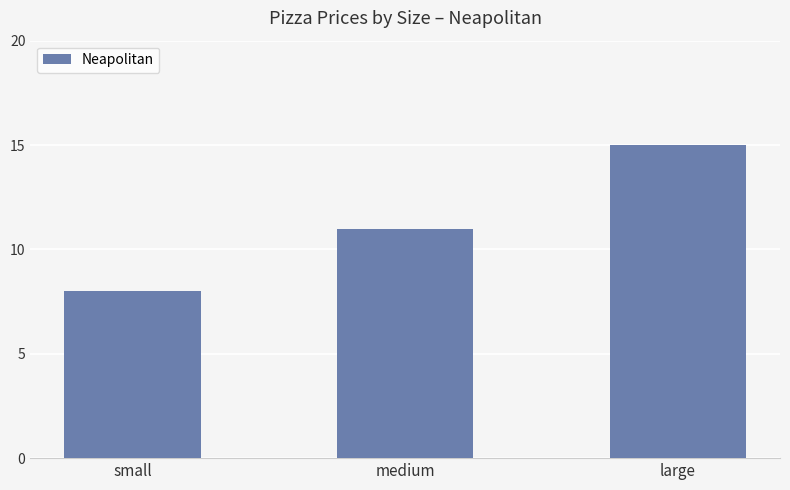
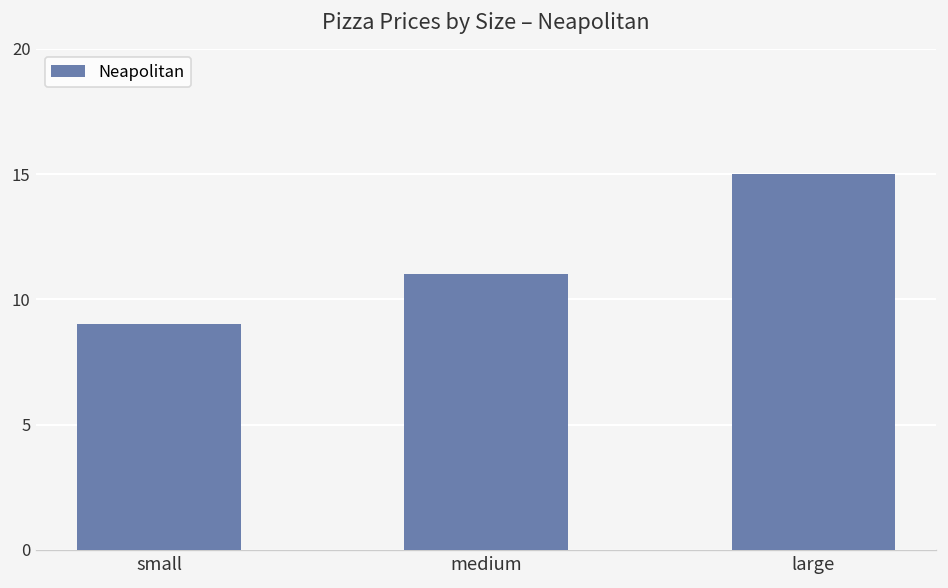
  {
-   "small": 8,
+   "small": 9,
    "medium": 11,
    "large": 15
  }
